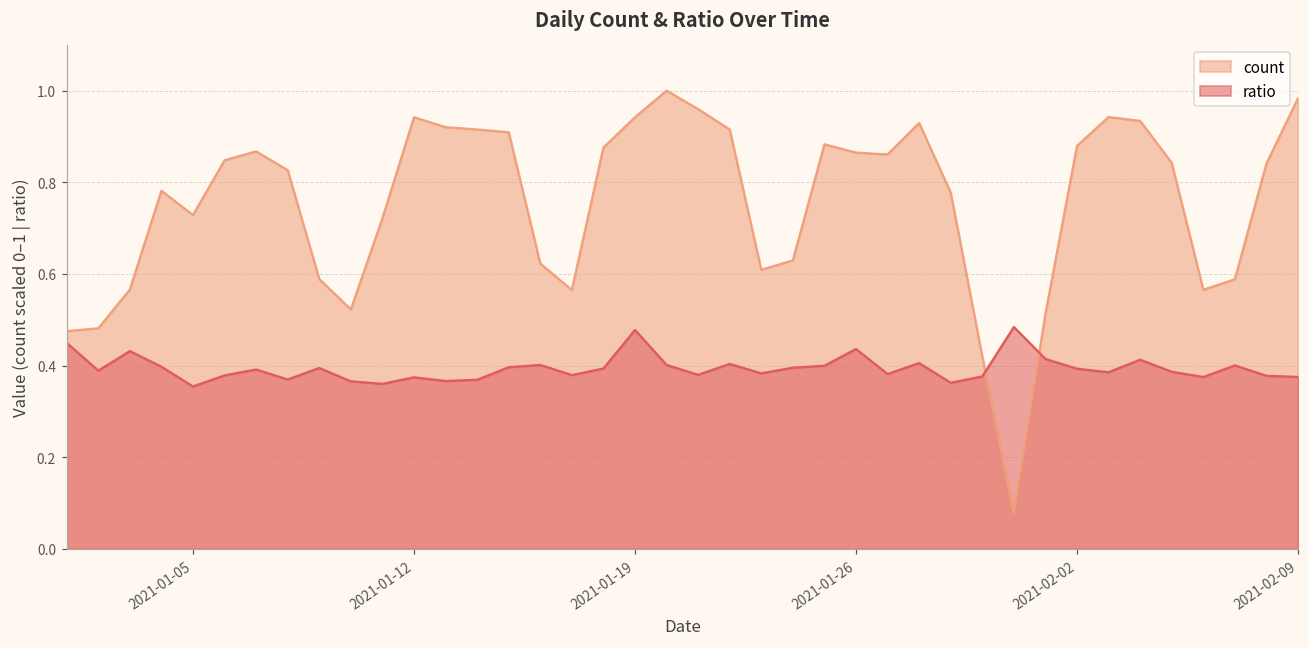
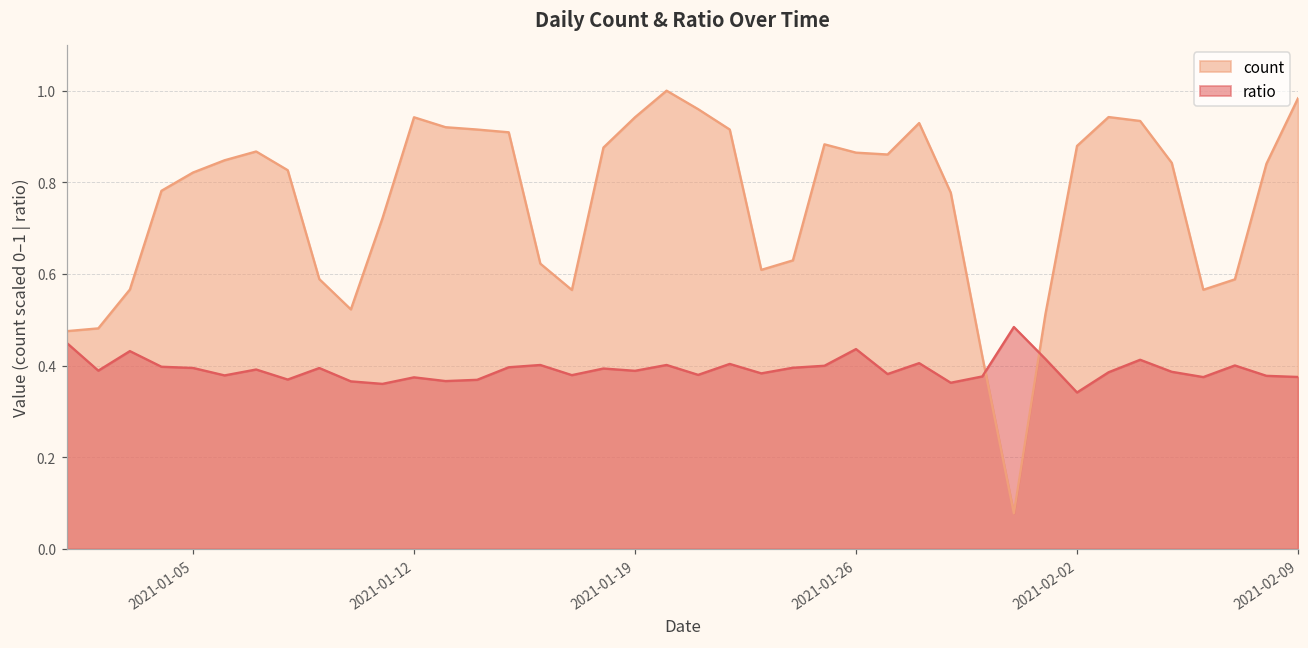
  {
    "count": {
-     "2021-01-05": 0.73,
+     "2021-01-05": 0.82,
      "2021-01-12": 0.94,
      "2021-01-19": 0.94,
      "2021-01-26": 0.86,
      "2021-02-02": 0.88,
      "2021-02-09": 0.98
    },
    "ratio": {
-     "2021-01-05": 0.35,
+     "2021-01-05": 0.39,
      "2021-01-12": 0.37,
-     "2021-01-19": 0.48,
+     "2021-01-19": 0.39,
      "2021-01-26": 0.44,
-     "2021-02-02": 0.39,
+     "2021-02-02": 0.34,
      "2021-02-09": 0.38
    }
  }
